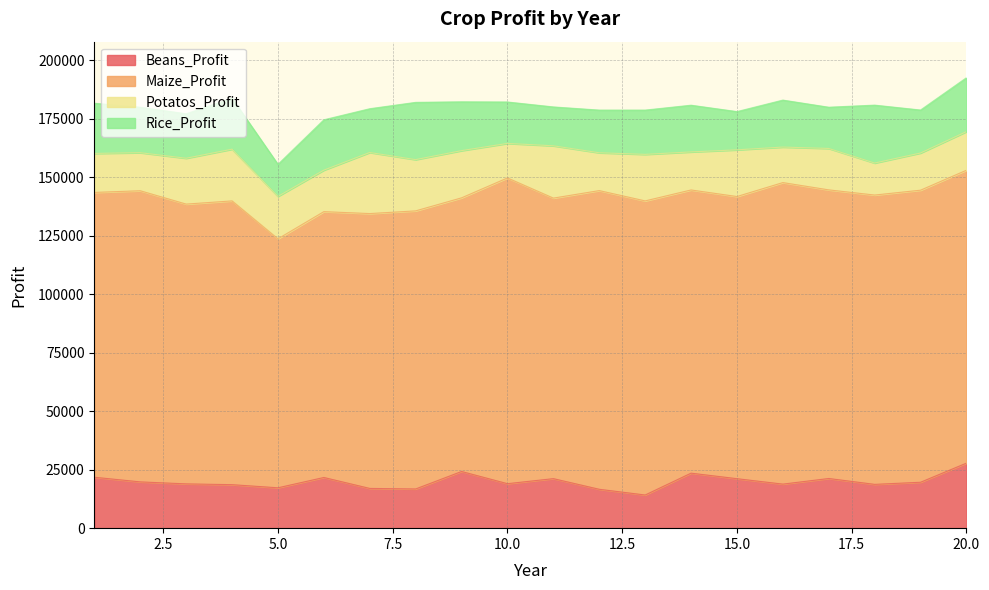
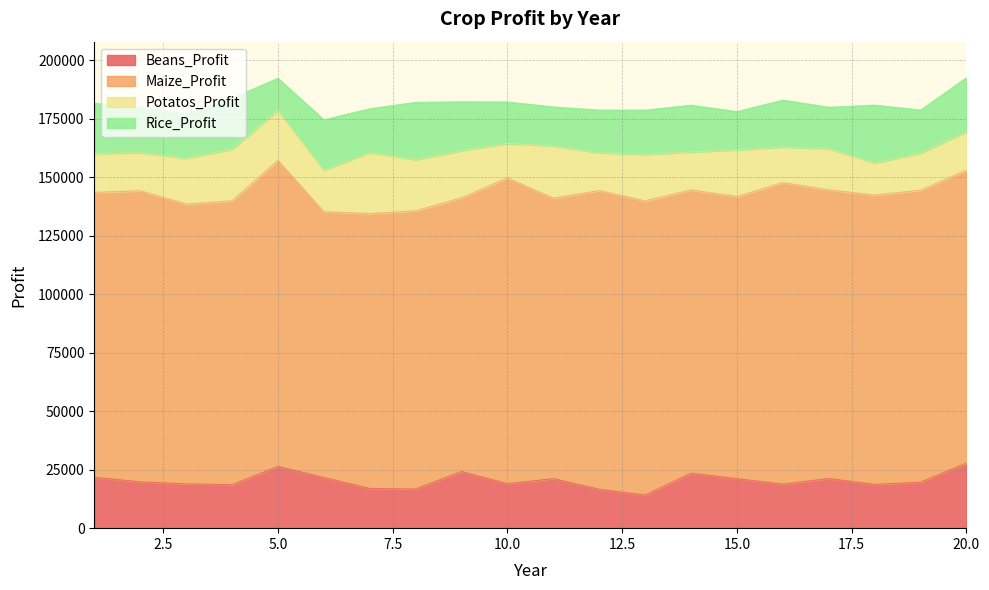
  {
    "Beans_Profit": {
-     "5.0": 17000,
+     "5.0": 26000,
      "10.0": 19000,
      "15.0": 21000,
      "20.0": 28000
    },
    "Maize_Profit": {
-     "5.0": 106000,
+     "5.0": 131000,
      "10.0": 131000,
      "15.0": 121000,
      "20.0": 125000
    },
    "Potatos_Profit": {
-     "5.0": 18000,
+     "5.0": 21000,
      "10.0": 15000,
      "15.0": 20000,
      "20.0": 17000
    },
    "Rice_Profit": {
      "5.0": 14000,
      "10.0": 18000,
      "15.0": 16000,
      "20.0": 23000
    }
  }
